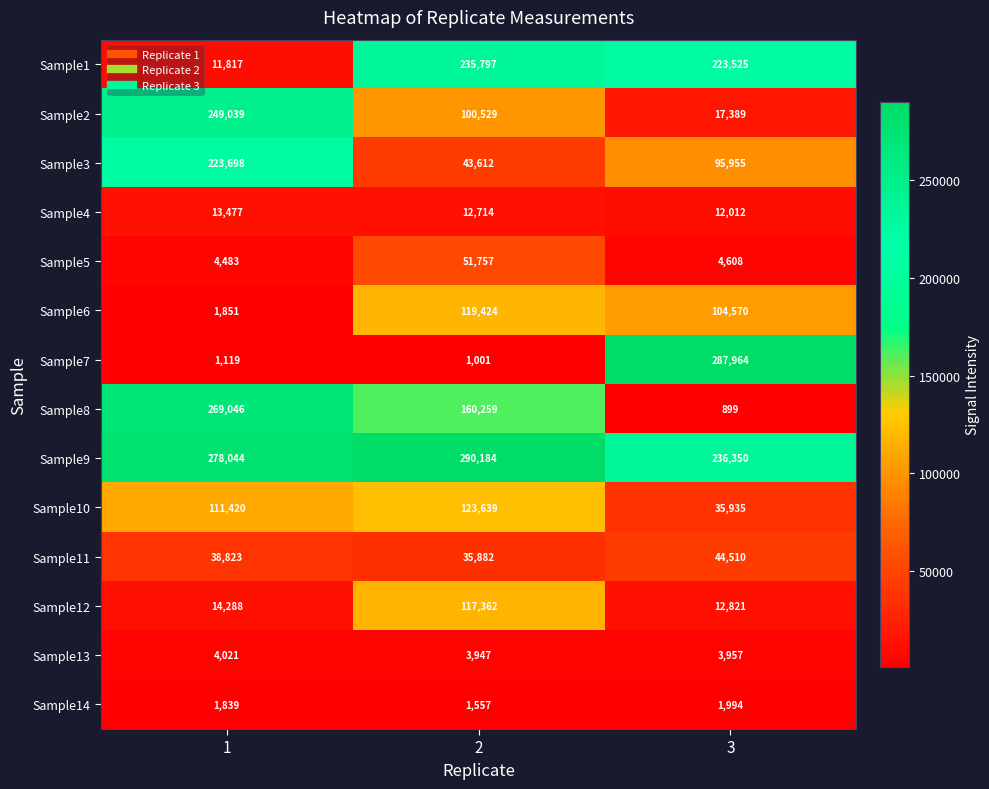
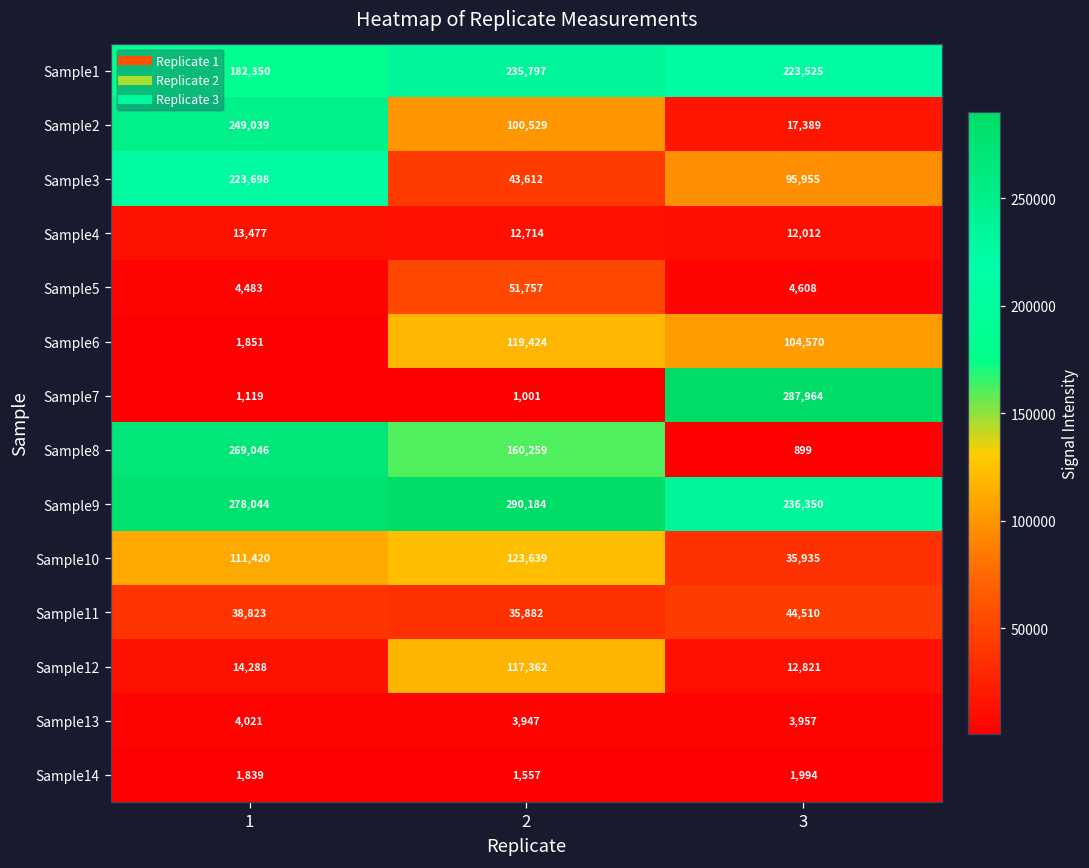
  {
    "Sample1": {
-     "1": "11,817",
+     "1": "182,350",
      "2": "235,797",
      "3": "223,525"
    },
    "Sample2": {
      "1": "249,039",
      "2": "100,529",
      "3": "17,389"
    },
    "Sample3": {
      "1": "223,698",
      "2": "43,612",
      "3": "95,955"
    },
    "Sample4": {
      "1": "13,477",
      "2": "12,714",
      "3": "12,012"
    },
    "Sample5": {
      "1": "4,483",
      "2": "51,757",
      "3": "4,608"
    },
    "Sample6": {
      "1": "1,851",
      "2": "119,424",
      "3": "104,570"
    },
    "Sample7": {
      "1": "1,119",
      "2": "1,001",
      "3": "287,964"
    },
    "Sample8": {
      "1": "269,046",
      "2": "160,259",
      "3": "899"
    },
    "Sample9": {
      "1": "278,044",
      "2": "290,184",
      "3": "236,350"
    },
    "Sample10": {
      "1": "111,420",
      "2": "123,639",
      "3": "35,935"
    },
    "Sample11": {
      "1": "38,823",
      "2": "35,882",
      "3": "44,510"
    },
    "Sample12": {
      "1": "14,288",
      "2": "117,362",
      "3": "12,821"
    },
    "Sample13": {
      "1": "4,021",
      "2": "3,947",
      "3": "3,957"
    },
    "Sample14": {
      "1": "1,839",
      "2": "1,557",
      "3": "1,994"
    }
  }
